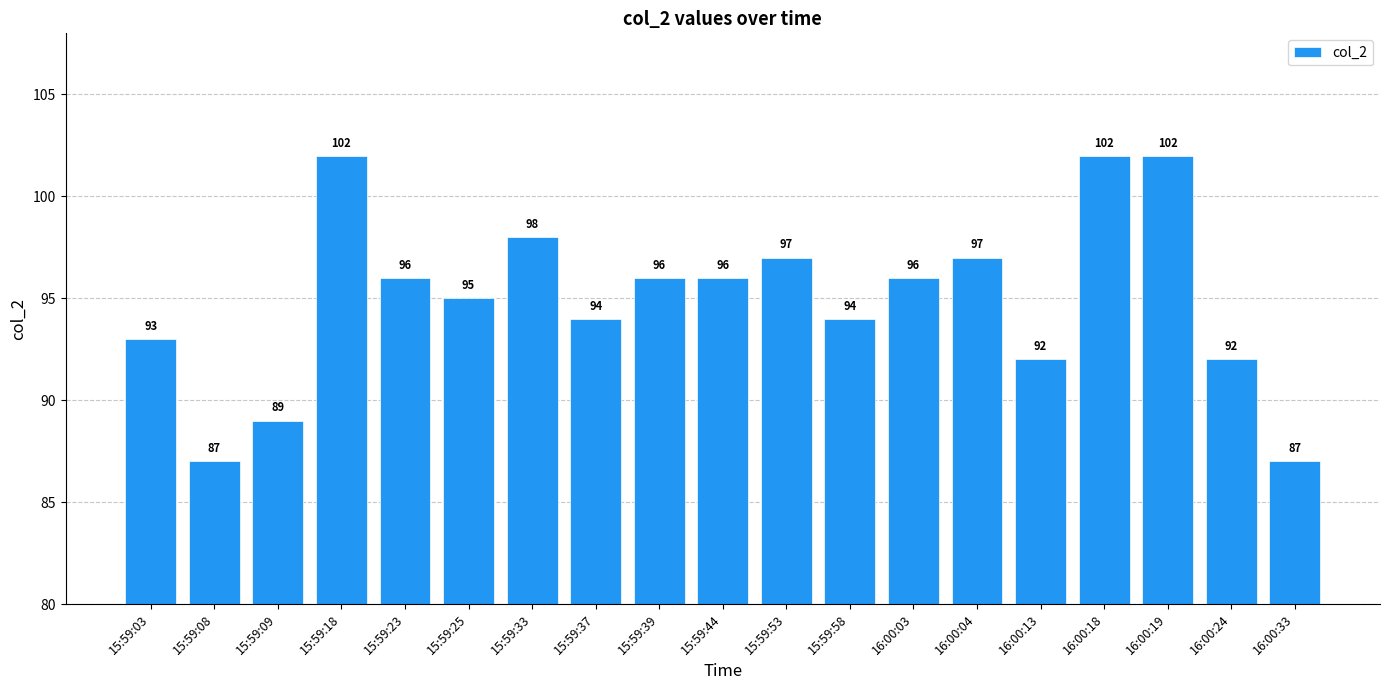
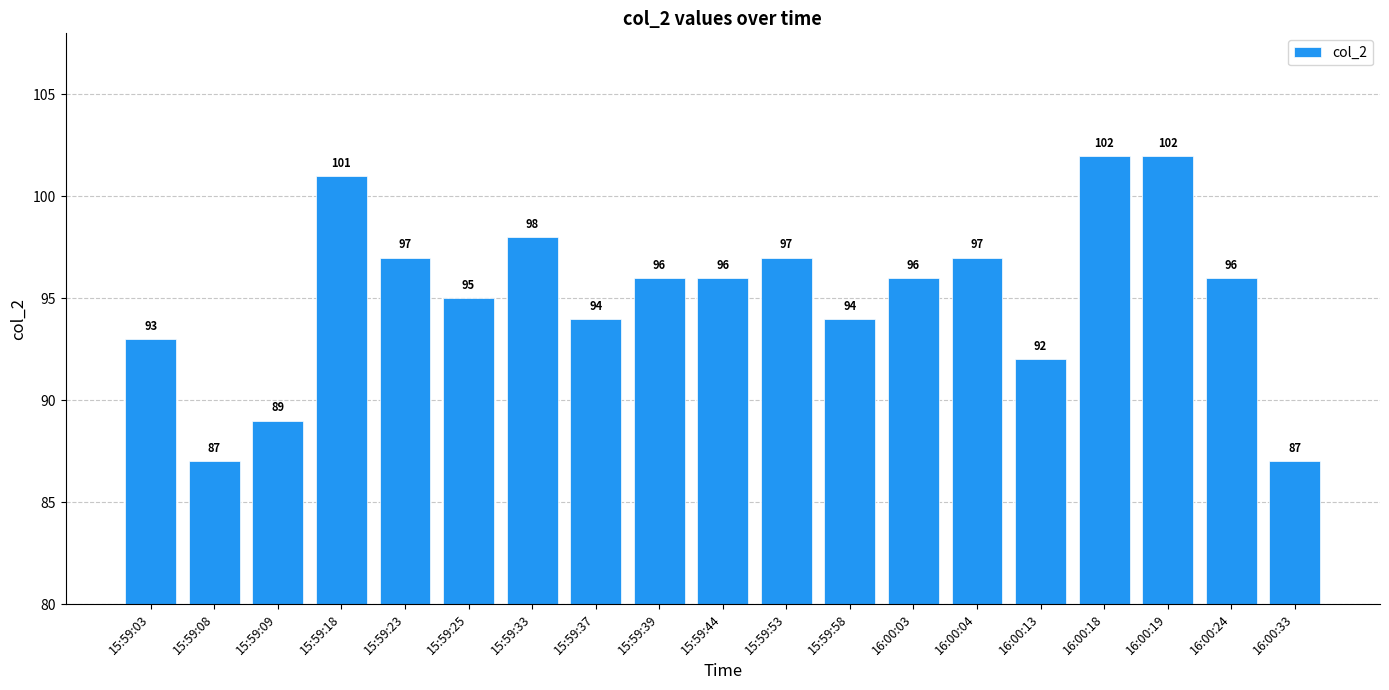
  {
    "15:59:03": 93,
    "15:59:08": 87,
    "15:59:09": 89,
-   "15:59:18": 102,
-   "15:59:23": 96,
+   "15:59:18": 101,
+   "15:59:23": 97,
    "15:59:25": 95,
    "15:59:33": 98,
    "15:59:37": 94,
    "15:59:39": 96,
    "15:59:44": 96,
    "15:59:53": 97,
    "15:59:58": 94,
    "16:00:03": 96,
    "16:00:04": 97,
    "16:00:13": 92,
    "16:00:18": 102,
    "16:00:19": 102,
-   "16:00:24": 92,
+   "16:00:24": 96,
    "16:00:33": 87
  }
